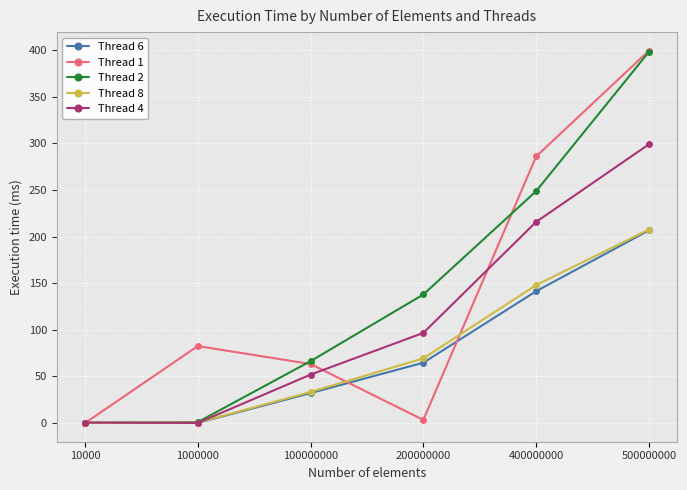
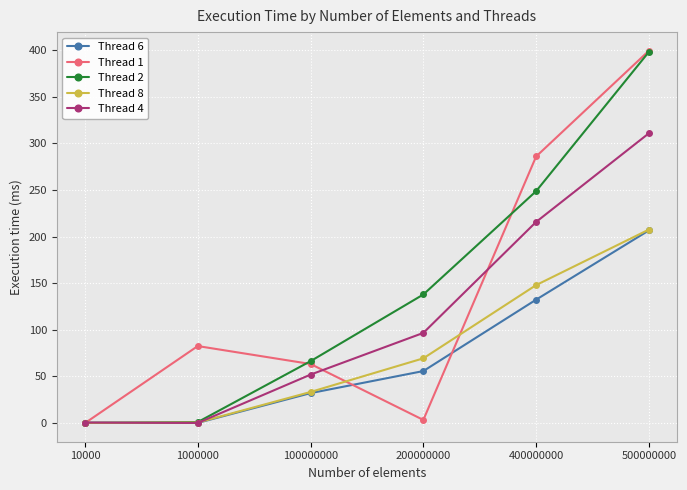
  {
    "Thread 6": {
-     "200000000": 65,
-     "400000000": 140
+     "200000000": 56,
+     "400000000": 130
    },
    "Thread 1": {
      "1000000": 80,
      "100000000": 60,
      "200000000": 0,
      "400000000": 290
    },
    "Thread 2": {
      "100000000": 70,
      "200000000": 140,
      "400000000": 250
    },
    "Thread 8": {
      "200000000": 70,
      "400000000": 150
    },
    "Thread 4": {
      "100000000": 50,
      "200000000": 100,
      "400000000": 220,
-     "500000000": 300
+     "500000000": 310
    }
  }
